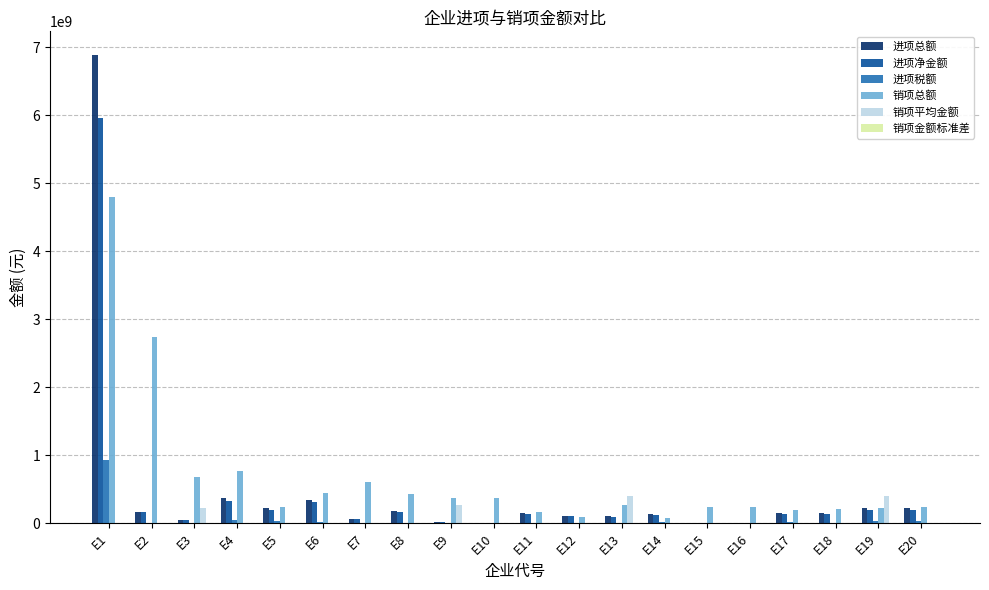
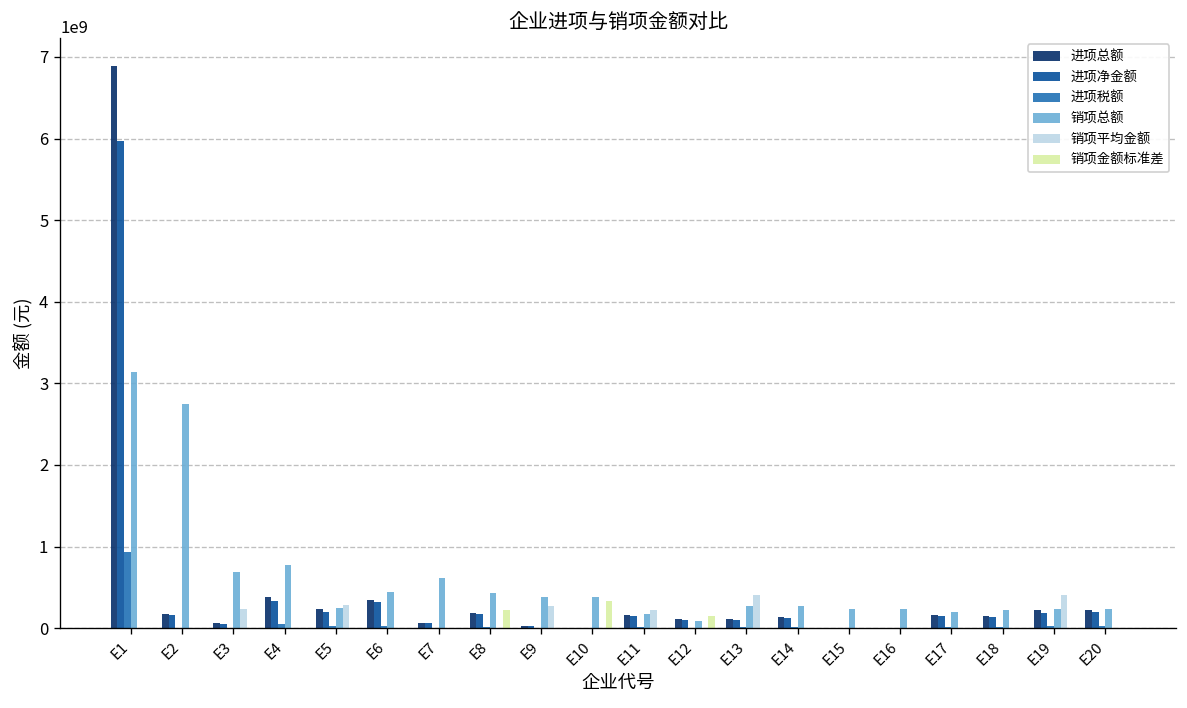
  {
    "销项总额": {
-     "E1": 4800000000,
+     "E1": 3100000000,
      "E2": 2700000000,
      "E3": 700000000,
      "E4": 800000000,
      "E5": 200000000,
      "E6": 400000000,
      "E7": 600000000,
      "E8": 400000000,
      "E9": 400000000,
      "E10": 400000000,
      "E11": 200000000,
      "E12": 100000000,
      "E13": 300000000,
-     "E14": 100000000,
+     "E14": 300000000,
      "E15": 200000000,
      "E16": 200000000,
      "E17": 200000000,
      "E18": 200000000,
      "E19": 200000000,
      "E20": 200000000
    },
    "销项平均金额": {
      "E3": 200000000,
-     "E5": 0,
+     "E5": 300000000,
      "E9": 300000000,
-     "E11": 0,
+     "E11": 200000000,
      "E13": 400000000,
      "E19": 400000000
    },
    "销项金额标准差": {
-     "E8": 0,
-     "E10": 0,
-     "E12": 0
+     "E8": 200000000,
+     "E10": 300000000,
+     "E12": 100000000
    }
  }
